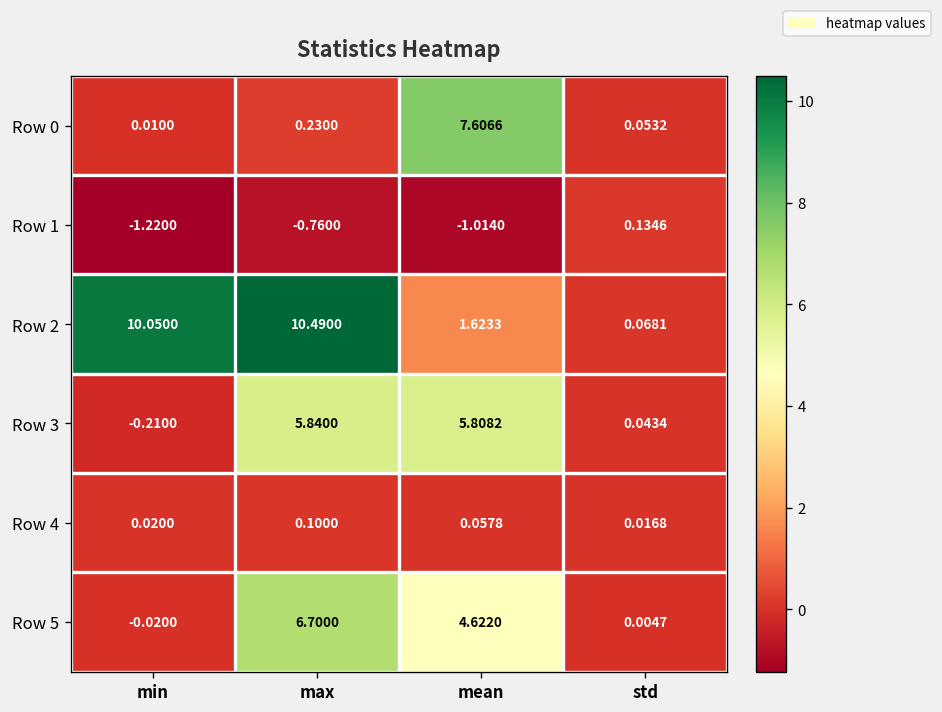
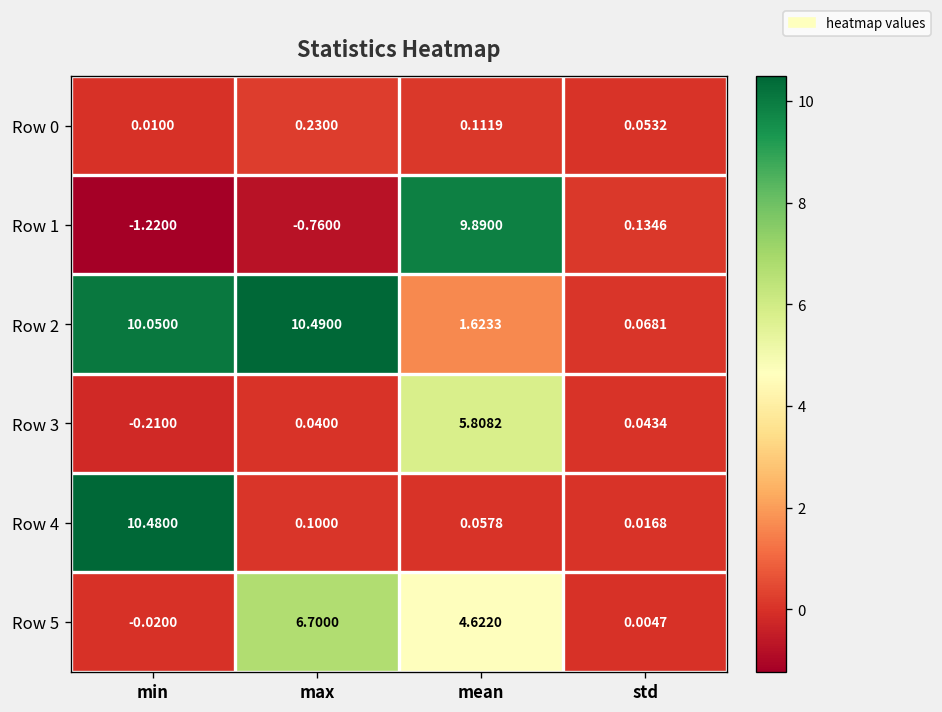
  {
    "Row 0": {
      "min": 0.0100,
      "max": 0.2300,
-     "mean": 7.6066,
+     "mean": 0.1119,
      "std": 0.0532
    },
    "Row 1": {
      "min": -1.2200,
      "max": -0.7600,
-     "mean": -1.0140,
+     "mean": 9.8900,
      "std": 0.1346
    },
    "Row 2": {
      "min": 10.0500,
      "max": 10.4900,
      "mean": 1.6233,
      "std": 0.0681
    },
    "Row 3": {
      "min": -0.2100,
-     "max": 5.8400,
+     "max": 0.0400,
      "mean": 5.8082,
      "std": 0.0434
    },
    "Row 4": {
-     "min": 0.0200,
+     "min": 10.4800,
      "max": 0.1000,
      "mean": 0.0578,
      "std": 0.0168
    },
    "Row 5": {
      "min": -0.0200,
      "max": 6.7000,
      "mean": 4.6220,
      "std": 0.0047
    }
  }
